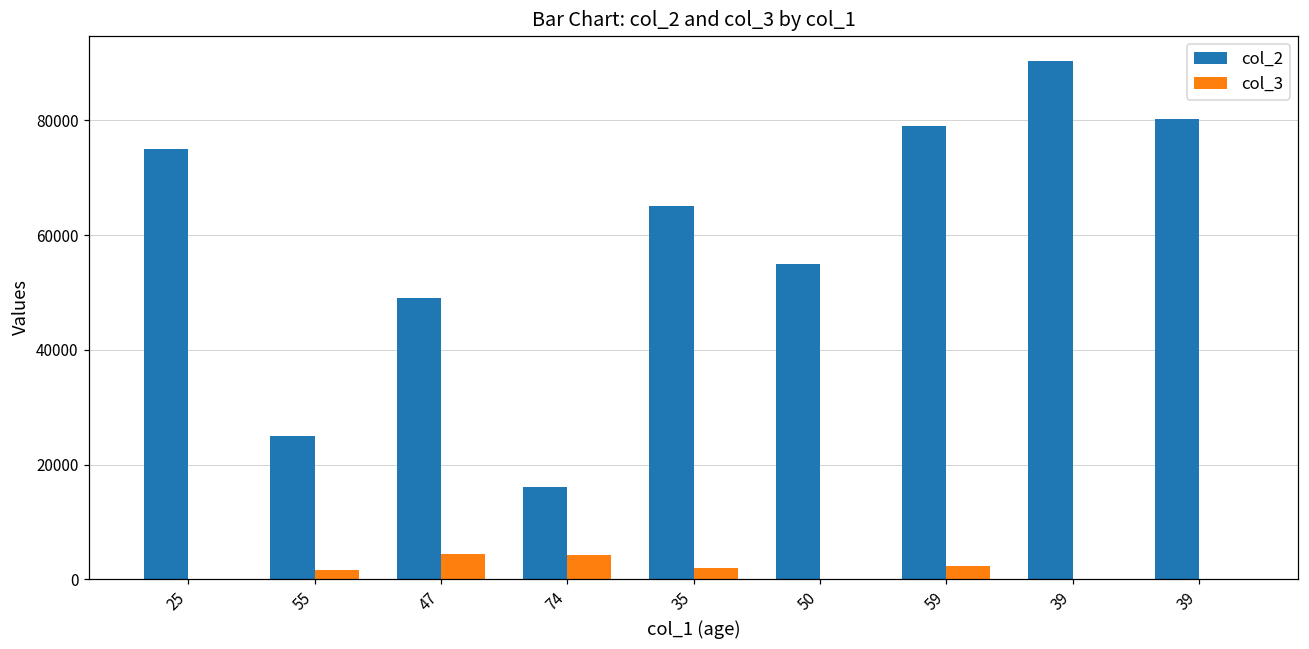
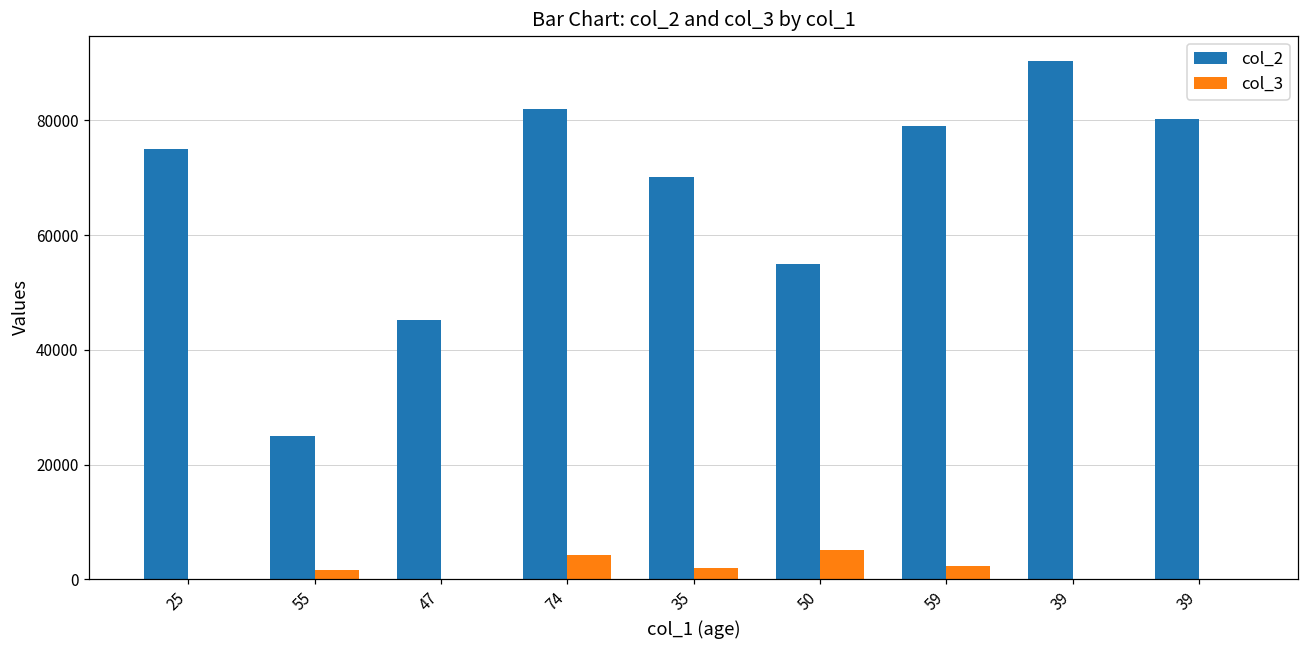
  {
    "col_2": {
      "25": 75000,
      "55": 25000,
-     "47": 49000,
-     "74": 16000,
-     "35": 65000,
+     "47": 45000,
+     "74": 82000,
+     "35": 70000,
      "50": 55000,
      "59": 79000
    },
    "col_3": {
      "55": 2000,
-     "47": 4000,
+     "47": 0,
      "74": 4000,
      "35": 2000,
-     "50": 0,
+     "50": 5000,
      "59": 2000
    }
  }
